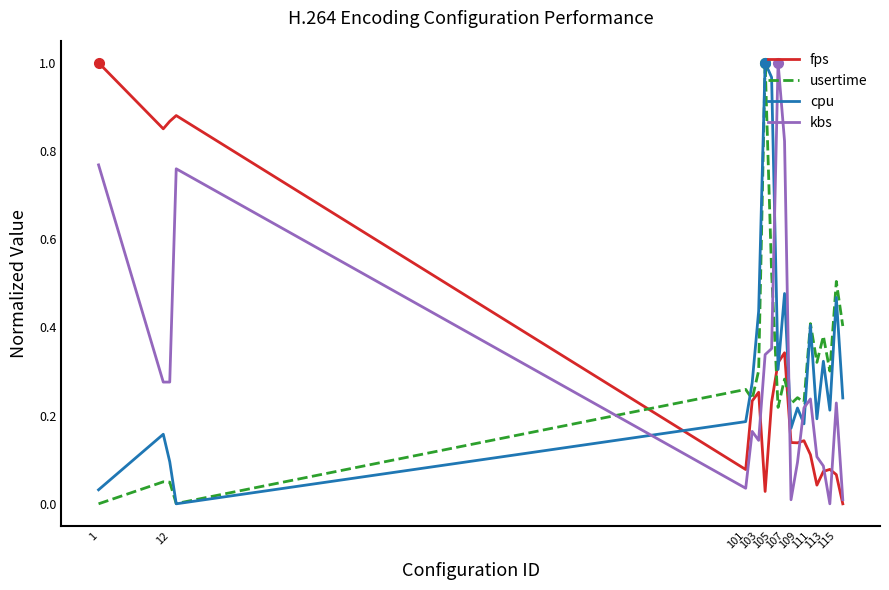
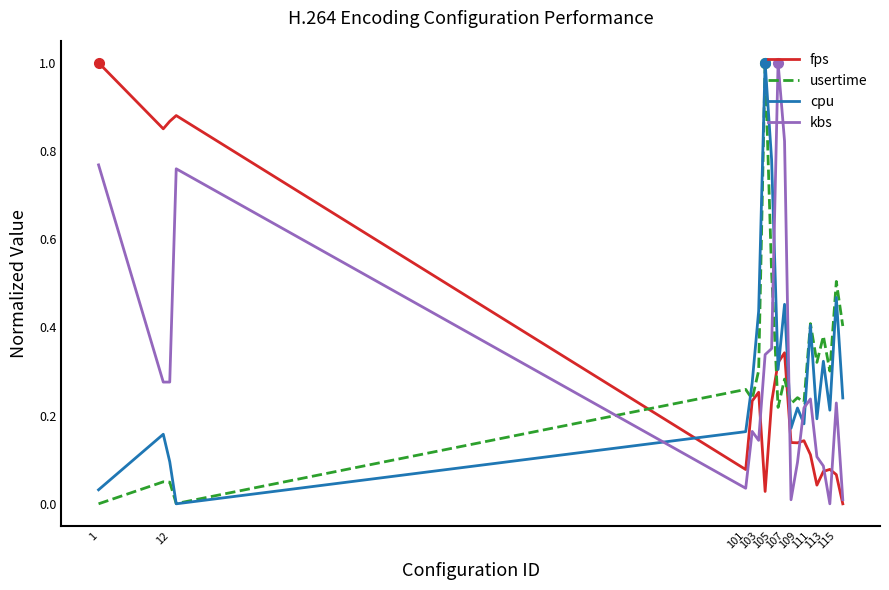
  {
    "cpu": {
      "1": 0.03,
      "12": 0.10,
-     "101": 0.19,
+     "101": 0.16,
      "103": 0.44,
-     "105": 0.97,
-     "107": 0.48,
+     "105": 0.78,
+     "107": 0.45,
      "109": 0.22,
      "113": 0.32,
      "115": 0.47
    }
  }
